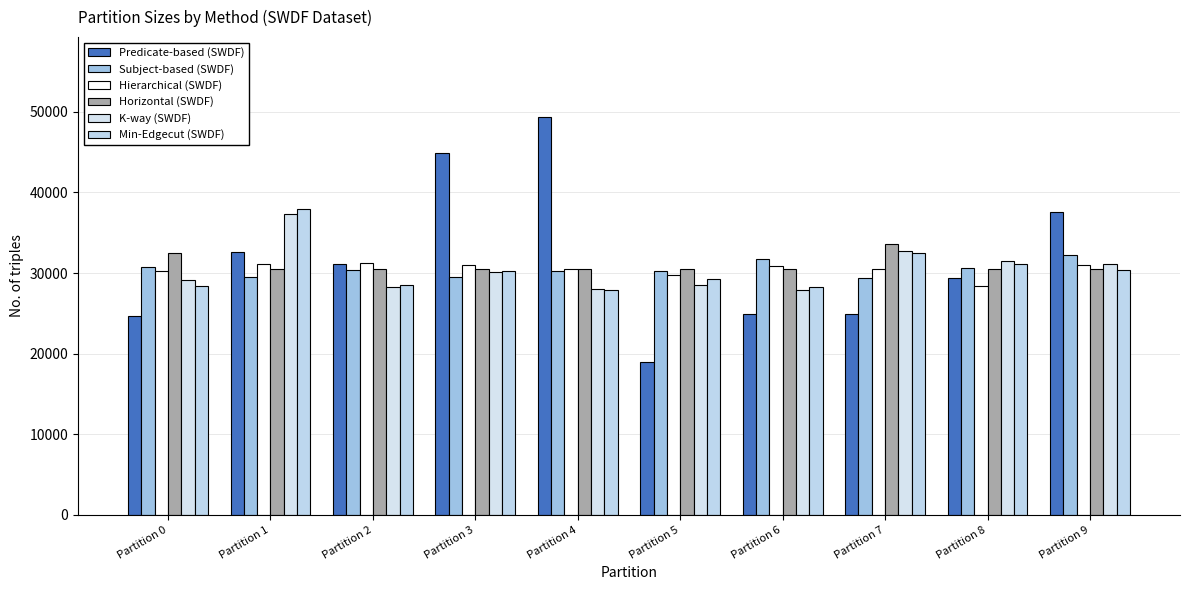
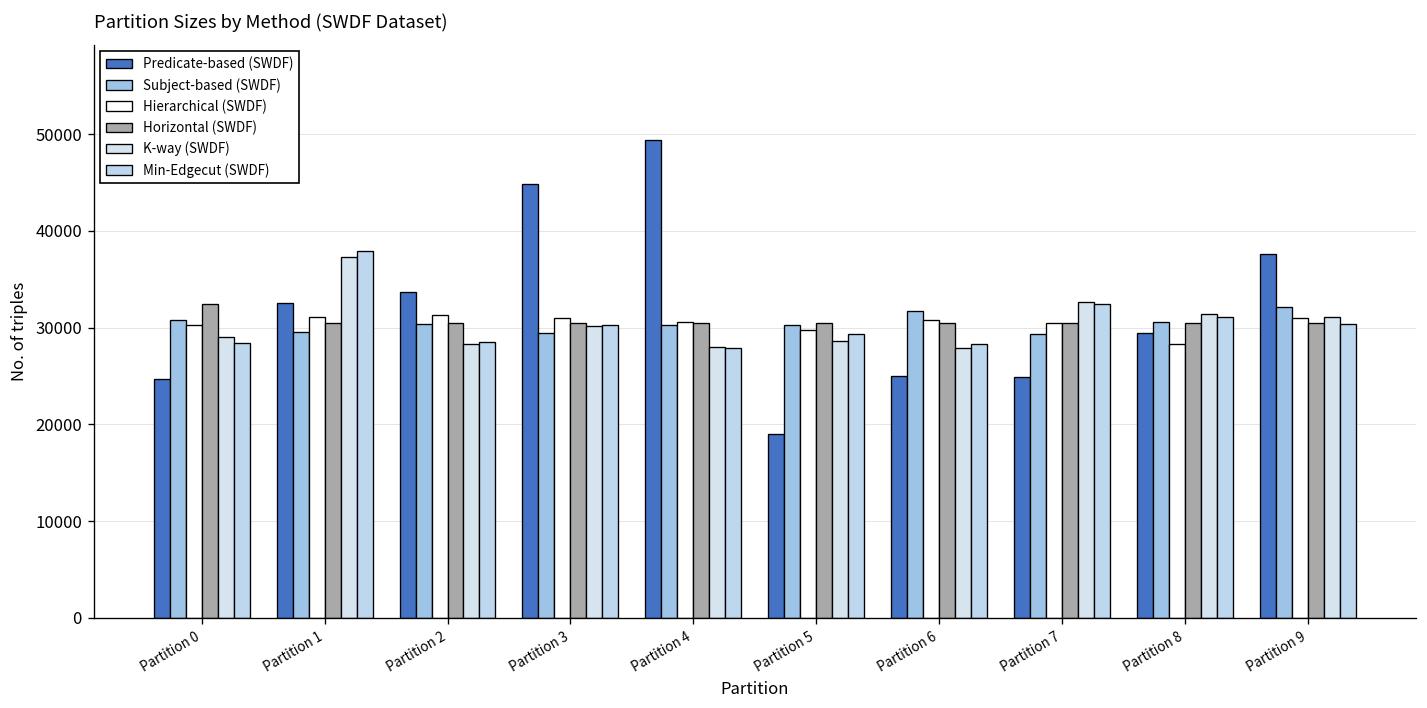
  {
    "Predicate-based (SWDF)": {
      "Partition 0": 25000,
      "Partition 1": 33000,
-     "Partition 2": 31000,
+     "Partition 2": 34000,
      "Partition 3": 45000,
      "Partition 4": 49000,
      "Partition 5": 19000,
      "Partition 6": 25000,
      "Partition 7": 25000,
      "Partition 8": 29000,
      "Partition 9": 38000
    },
    "Horizontal (SWDF)": {
      "Partition 0": 32000,
      "Partition 1": 30000,
      "Partition 2": 30000,
      "Partition 3": 30000,
      "Partition 4": 30000,
      "Partition 5": 30000,
      "Partition 6": 30000,
-     "Partition 7": 34000,
+     "Partition 7": 30000,
      "Partition 8": 30000,
      "Partition 9": 30000
    }
  }
